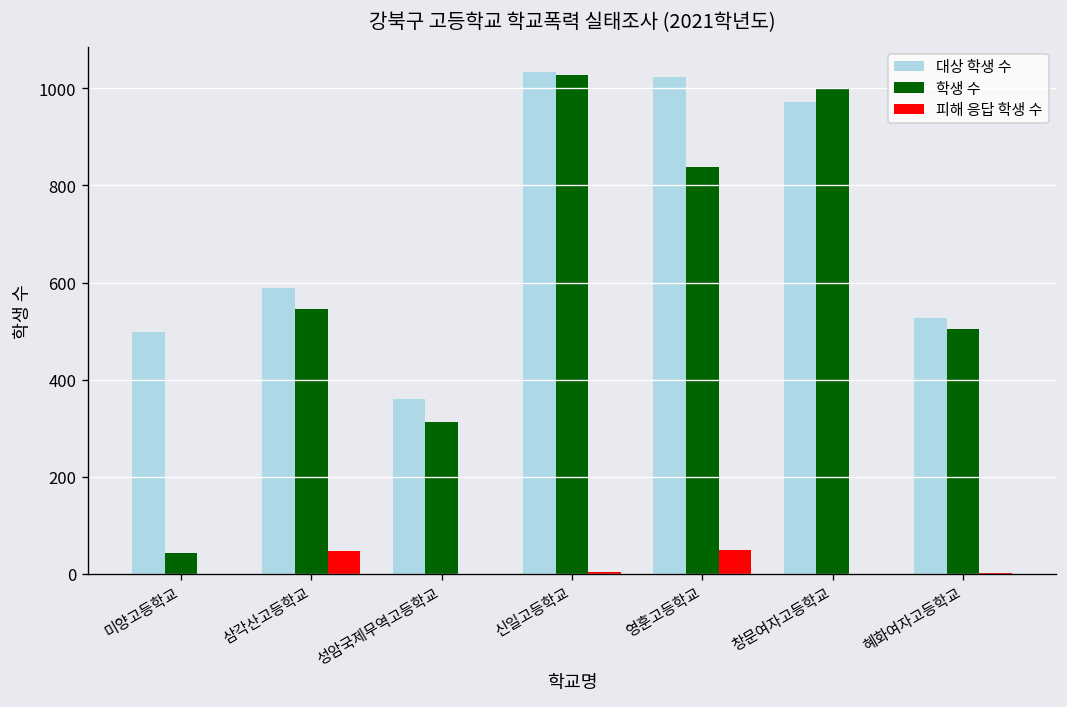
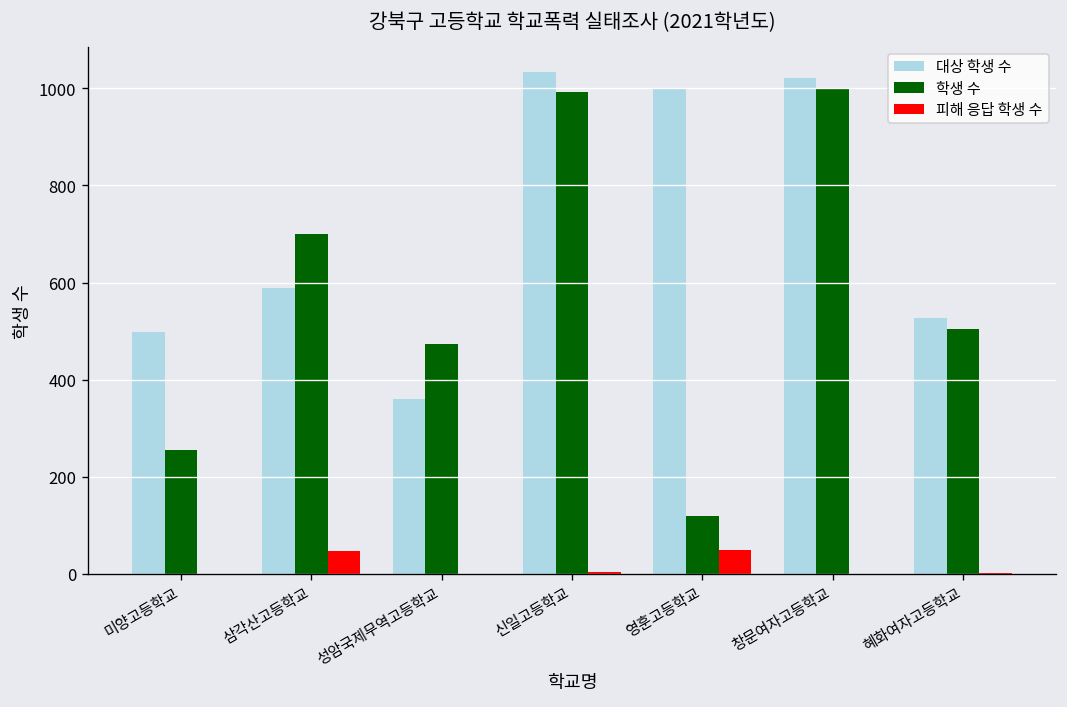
  {
    "대상 학생 수": {
      "미양고등학교": 500,
      "삼각산고등학교": 590,
      "성암국제무역고등학교": 360,
      "신일고등학교": 1030,
-     "영훈고등학교": 1020,
-     "창문여자고등학교": 970,
+     "영훈고등학교": 1000,
+     "창문여자고등학교": 1020,
      "혜화여자고등학교": 530
    },
    "학생 수": {
-     "미양고등학교": 40,
-     "삼각산고등학교": 550,
-     "성암국제무역고등학교": 310,
-     "신일고등학교": 1030,
-     "영훈고등학교": 840,
+     "미양고등학교": 260,
+     "삼각산고등학교": 700,
+     "성암국제무역고등학교": 470,
+     "신일고등학교": 990,
+     "영훈고등학교": 120,
      "창문여자고등학교": 1000,
      "혜화여자고등학교": 500
    },
    "피해 응답 학생 수": {
      "미양고등학교": 0,
      "삼각산고등학교": 50,
      "성암국제무역고등학교": 0,
      "영훈고등학교": 50,
      "창문여자고등학교": 0
    }
  }
